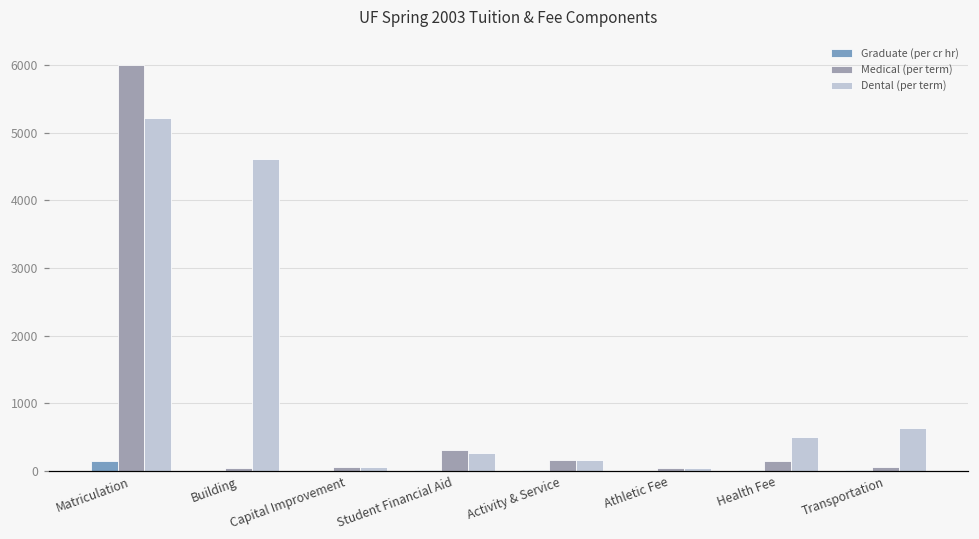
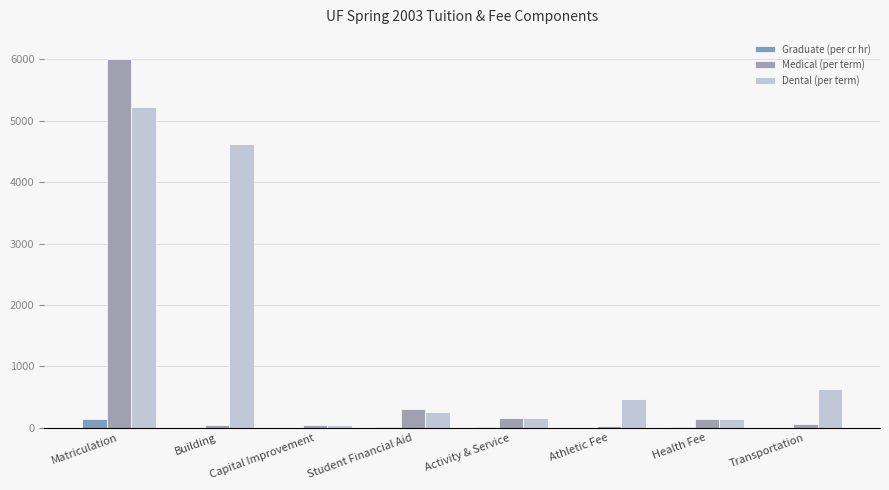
  {
    "Dental (per term)": {
      "Matriculation": 5200,
      "Building": 4600,
      "Capital Improvement": 0,
      "Student Financial Aid": 300,
      "Activity & Service": 200,
-     "Athletic Fee": 0,
-     "Health Fee": 500,
+     "Athletic Fee": 500,
+     "Health Fee": 100,
      "Transportation": 600
    }
  }
